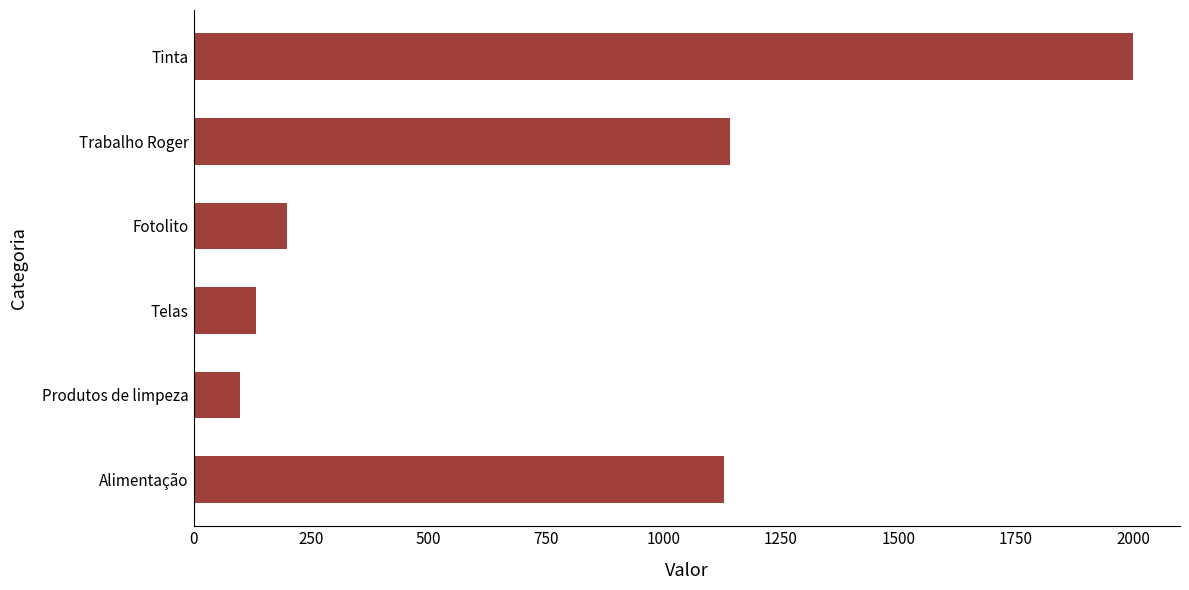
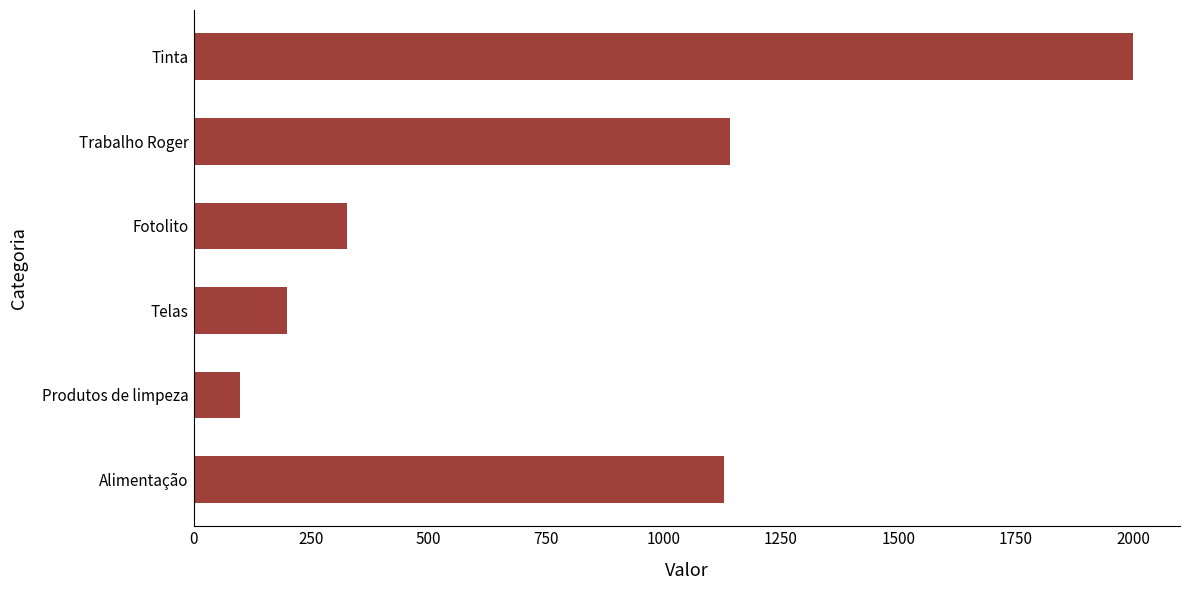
  {
    "Tinta": 2000,
    "Trabalho Roger": 1140,
-   "Fotolito": 200,
-   "Telas": 130,
+   "Fotolito": 330,
+   "Telas": 200,
    "Produtos de limpeza": 100,
    "Alimentação": 1130
  }
